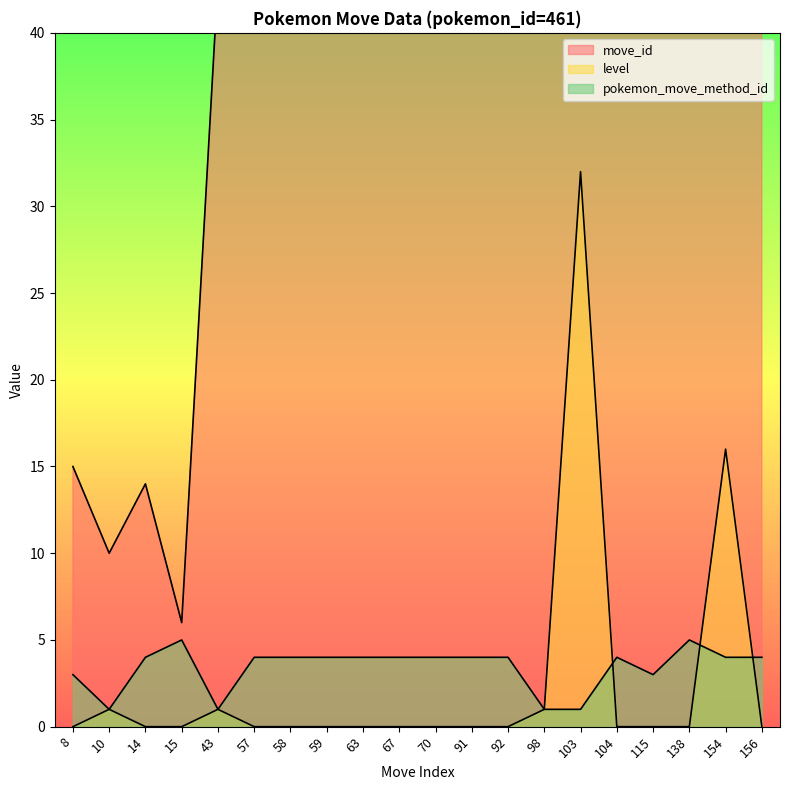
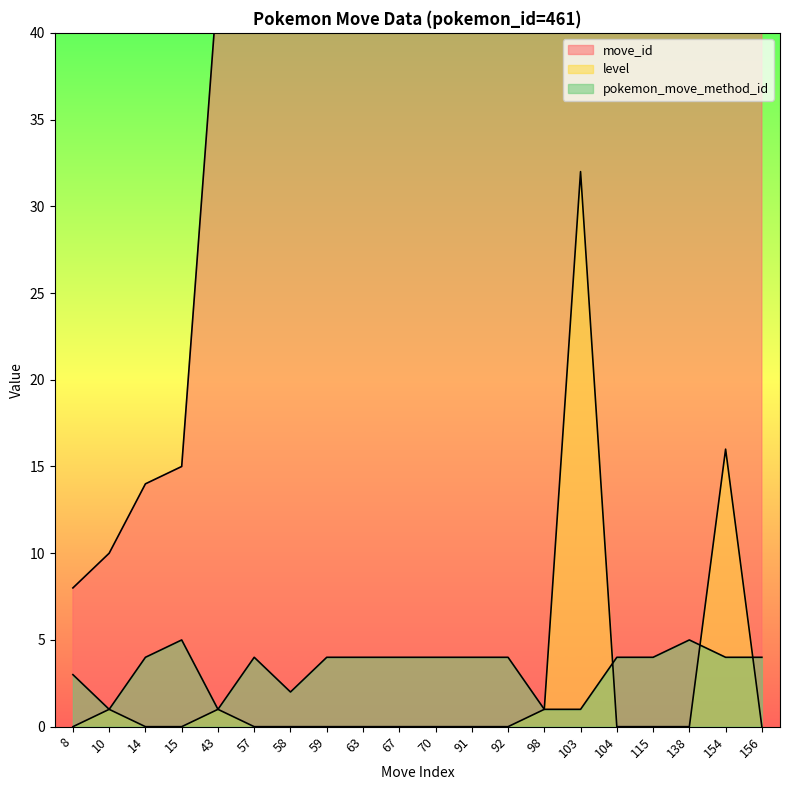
  {
    "move_id": {
-     "8": 15,
+     "8": 8,
      "10": 10,
      "14": 14,
-     "15": 6
+     "15": 15
    },
    "level": {
      "8": 0,
      "14": 0,
      "15": 0,
      "57": 0,
      "58": 0,
      "59": 0,
      "63": 0,
      "67": 0,
      "70": 0,
      "91": 0,
      "92": 0,
      "103": 32,
      "104": 0,
      "115": 0,
      "138": 0,
      "154": 16,
      "156": 0
    },
    "pokemon_move_method_id": {
      "8": 3,
      "14": 4,
      "15": 5,
      "57": 4,
-     "58": 4,
+     "58": 2,
      "59": 4,
      "63": 4,
      "67": 4,
      "70": 4,
      "91": 4,
      "92": 4,
      "103": 1,
      "104": 4,
-     "115": 3,
+     "115": 4,
      "138": 5,
      "154": 4,
      "156": 4
    }
  }
